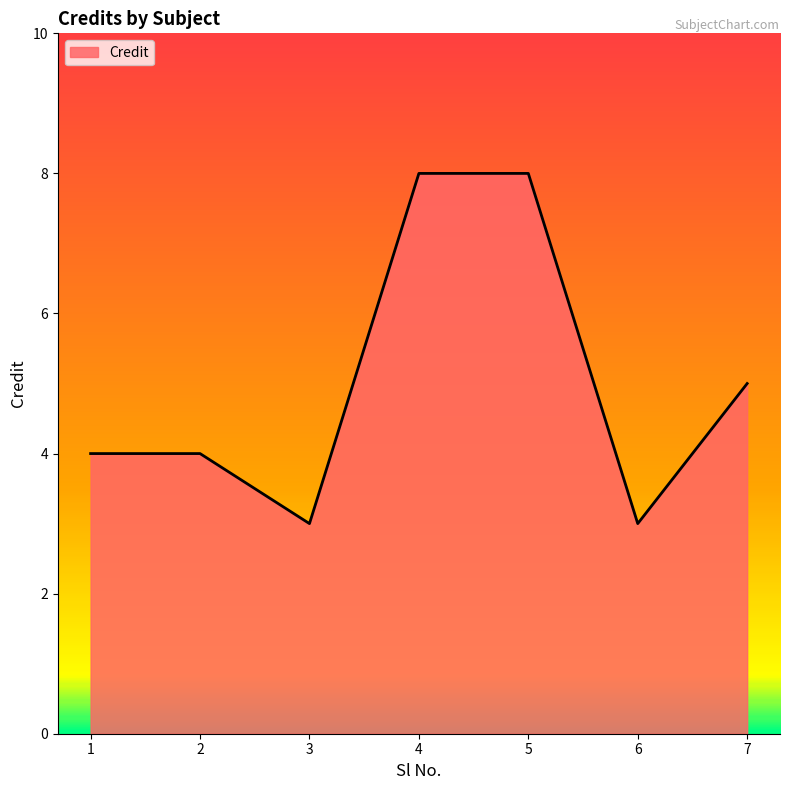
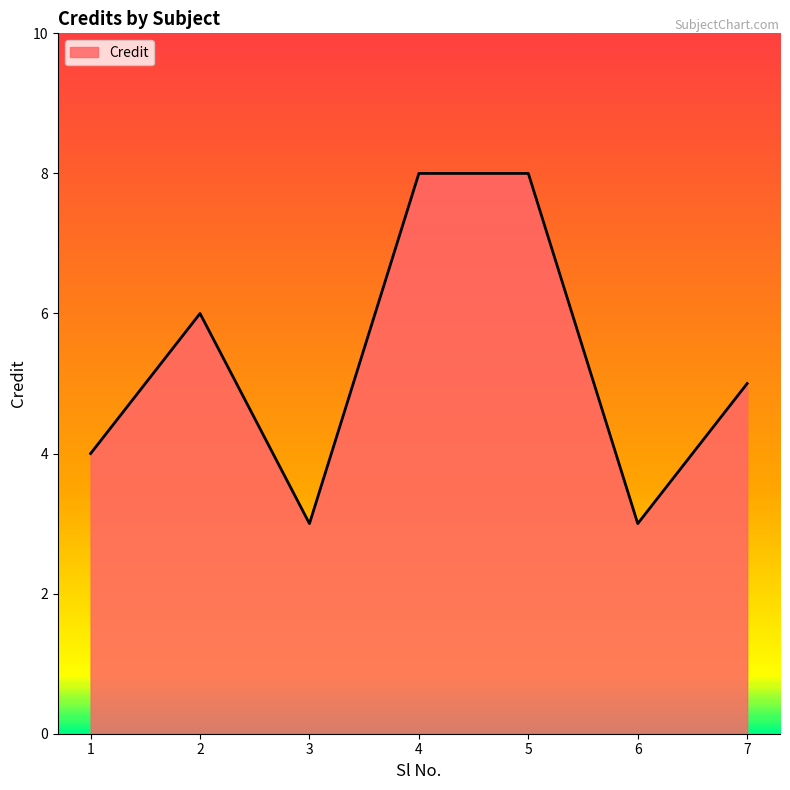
  {
    "1": 4,
-   "2": 4,
+   "2": 6,
    "3": 3,
    "4": 8,
    "5": 8,
    "6": 3,
    "7": 5
  }
